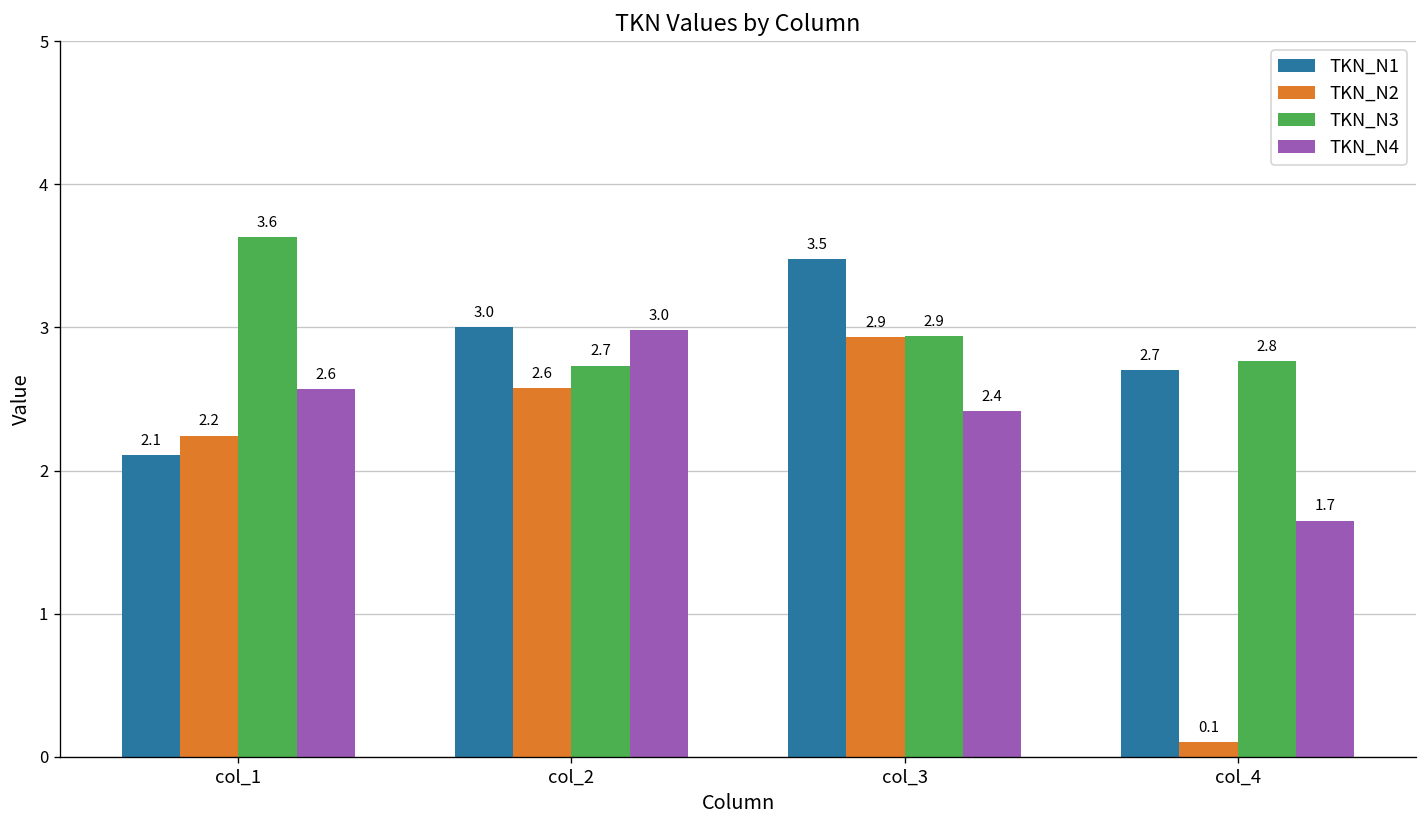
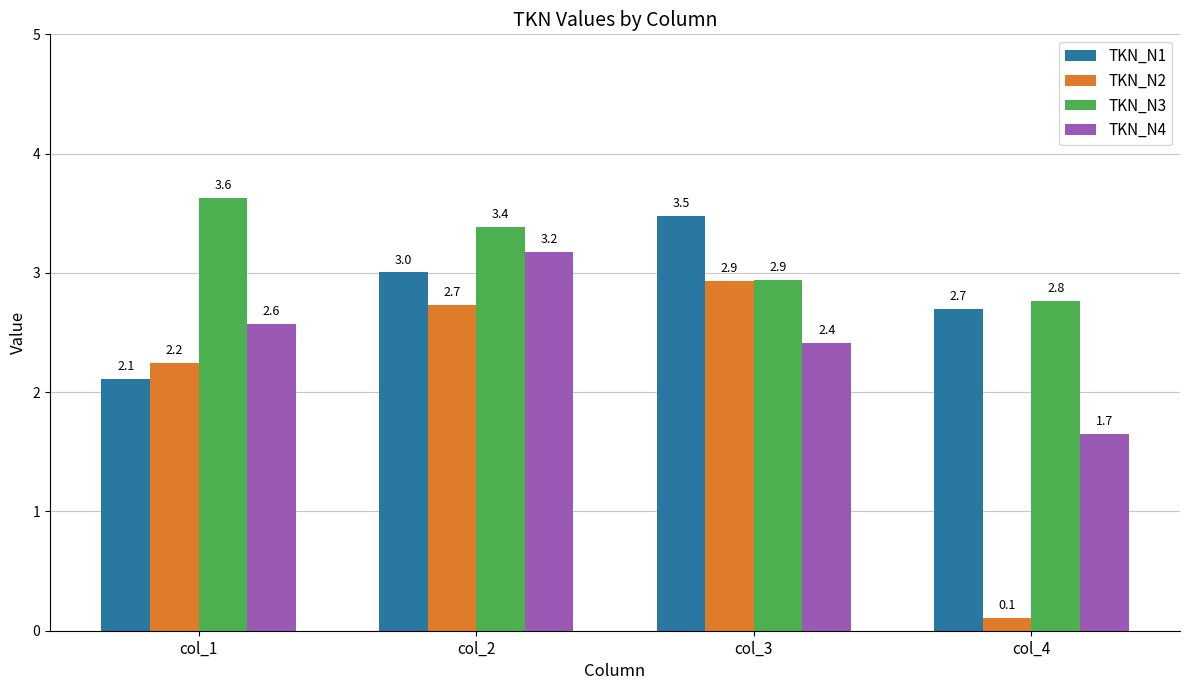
  {
    "TKN_N1": {
      "col_1": 2.1,
      "col_2": 3.0,
      "col_3": 3.5,
      "col_4": 2.7
    },
    "TKN_N2": {
      "col_1": 2.2,
-     "col_2": 2.6,
+     "col_2": 2.7,
      "col_3": 2.9,
      "col_4": 0.1
    },
    "TKN_N3": {
      "col_1": 3.6,
-     "col_2": 2.7,
+     "col_2": 3.4,
      "col_3": 2.9,
      "col_4": 2.8
    },
    "TKN_N4": {
      "col_1": 2.6,
-     "col_2": 3.0,
+     "col_2": 3.2,
      "col_3": 2.4,
      "col_4": 1.7
    }
  }
